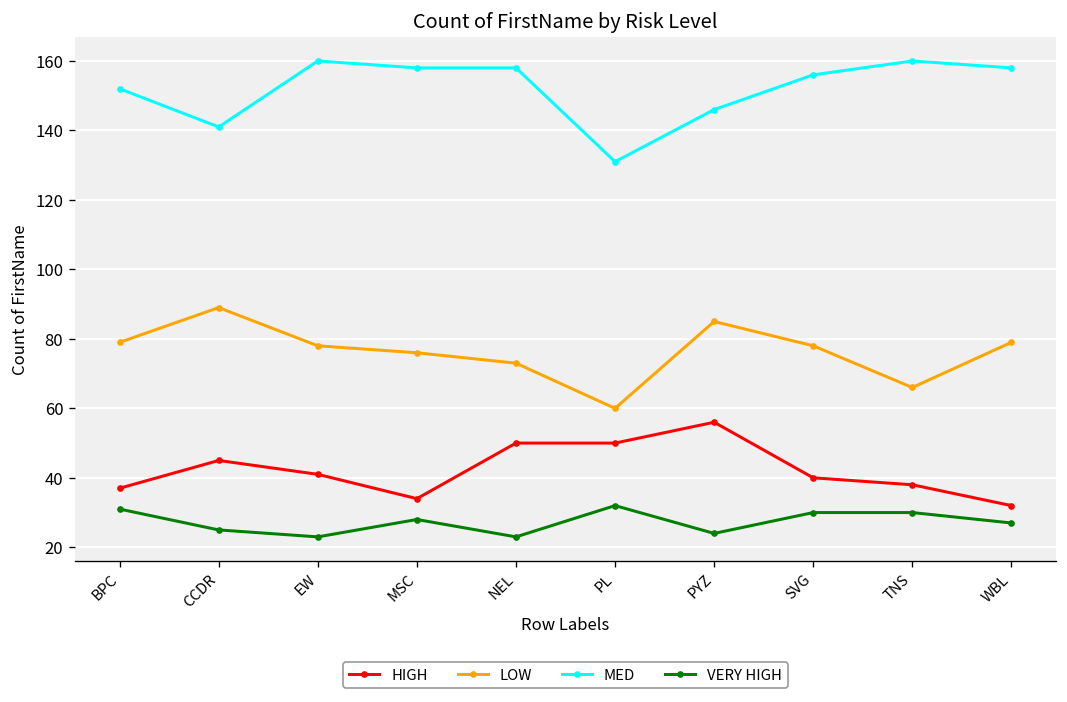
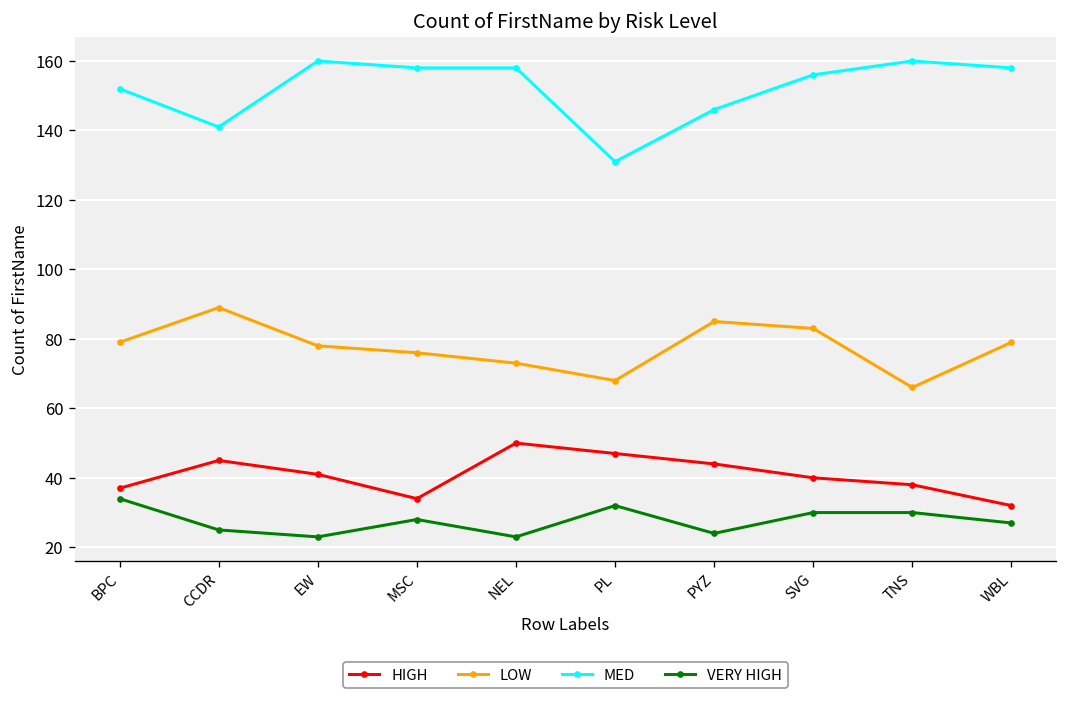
  {
    "HIGH": {
      "BPC": 37,
      "CCDR": 45,
      "EW": 41,
      "MSC": 34,
      "NEL": 50,
-     "PL": 50,
-     "PYZ": 56,
+     "PL": 47,
+     "PYZ": 44,
      "SVG": 40,
      "TNS": 38,
      "WBL": 32
    },
    "LOW": {
      "BPC": 79,
      "CCDR": 89,
      "EW": 78,
      "MSC": 76,
      "NEL": 73,
-     "PL": 60,
+     "PL": 68,
      "PYZ": 85,
-     "SVG": 78,
+     "SVG": 83,
      "TNS": 66,
      "WBL": 79
    },
    "MED": {
      "BPC": 152,
      "CCDR": 141,
      "EW": 160,
      "MSC": 158,
      "NEL": 158,
      "PL": 131,
      "PYZ": 146,
      "SVG": 156,
      "TNS": 160,
      "WBL": 158
    },
    "VERY HIGH": {
-     "BPC": 31,
+     "BPC": 34,
      "CCDR": 25,
      "EW": 23,
      "MSC": 28,
      "NEL": 23,
      "PL": 32,
      "PYZ": 24,
      "SVG": 30,
      "TNS": 30,
      "WBL": 27
    }
  }
